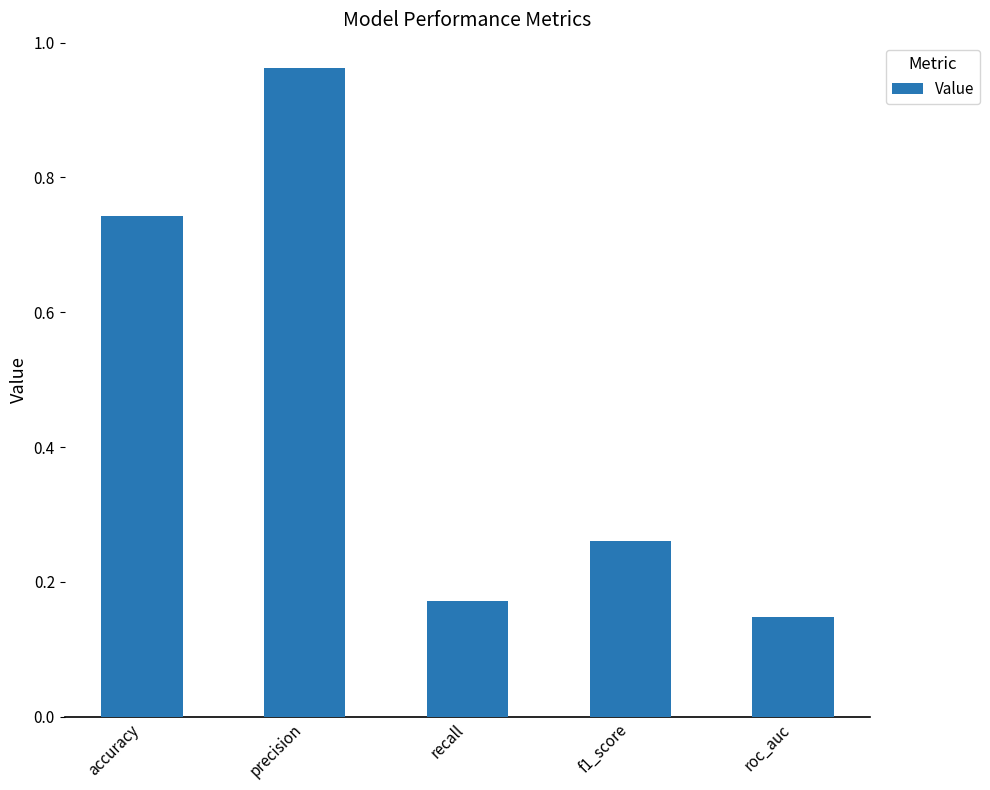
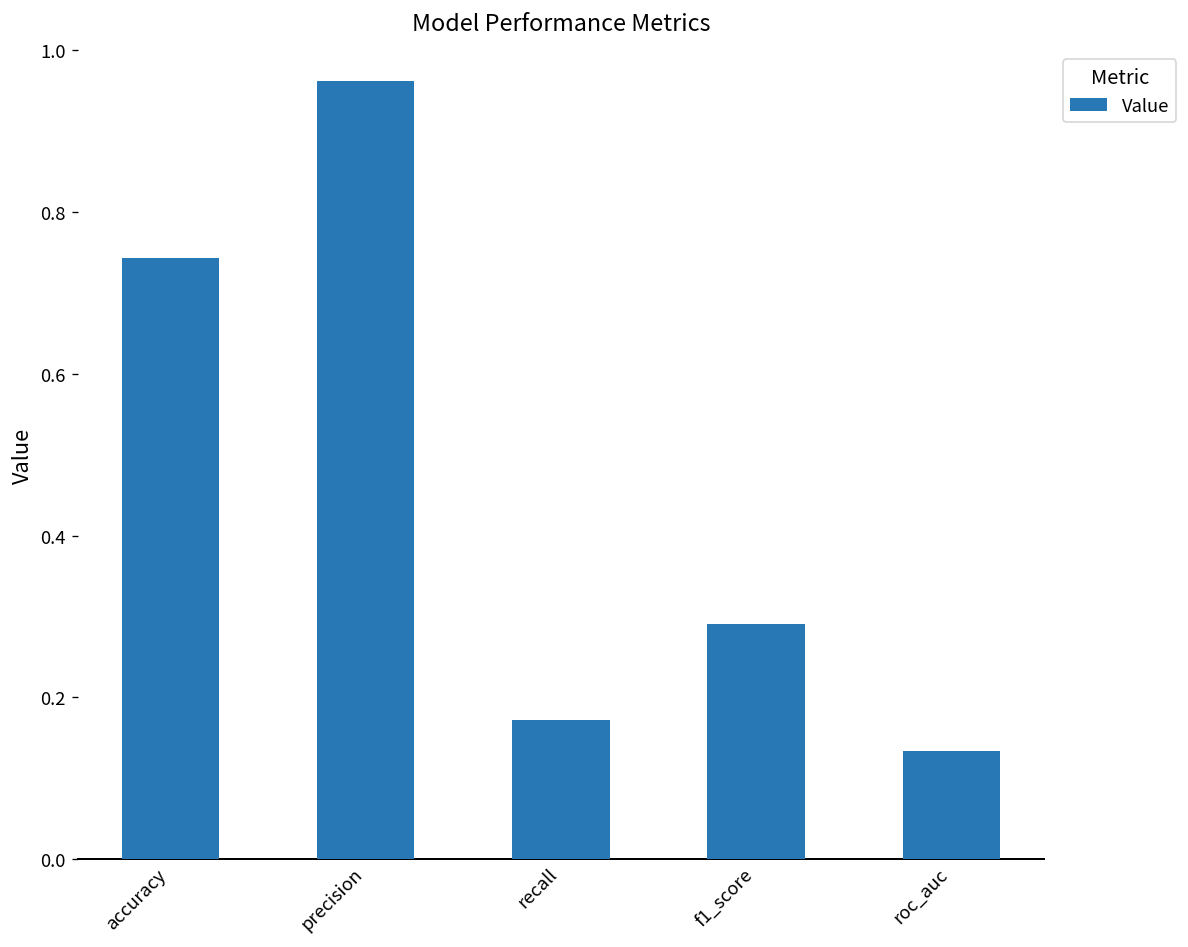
  {
    "accuracy": 0.74,
    "precision": 0.96,
    "recall": 0.17,
-   "f1_score": 0.26,
-   "roc_auc": 0.15
+   "f1_score": 0.29,
+   "roc_auc": 0.13
  }
